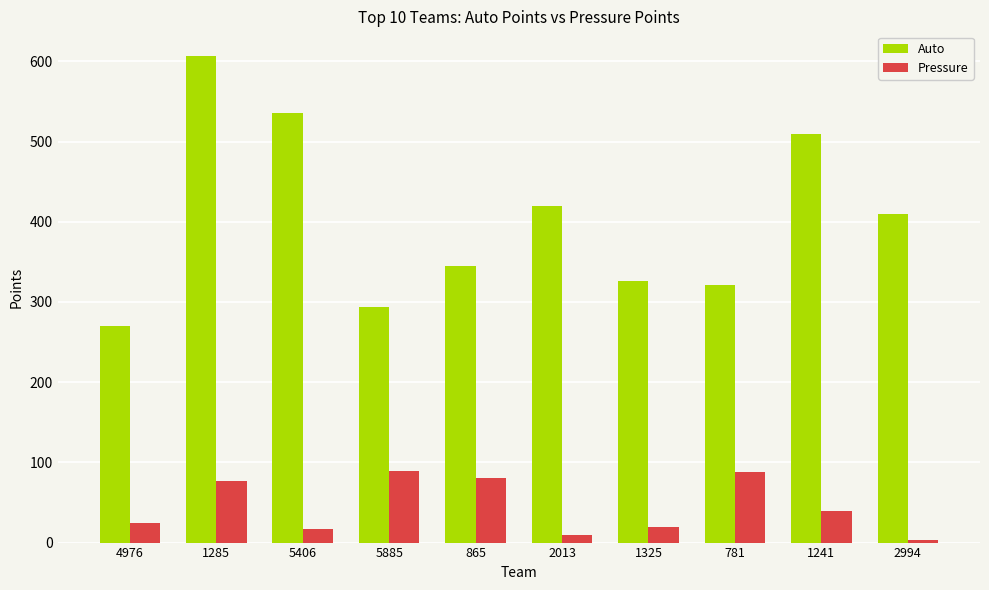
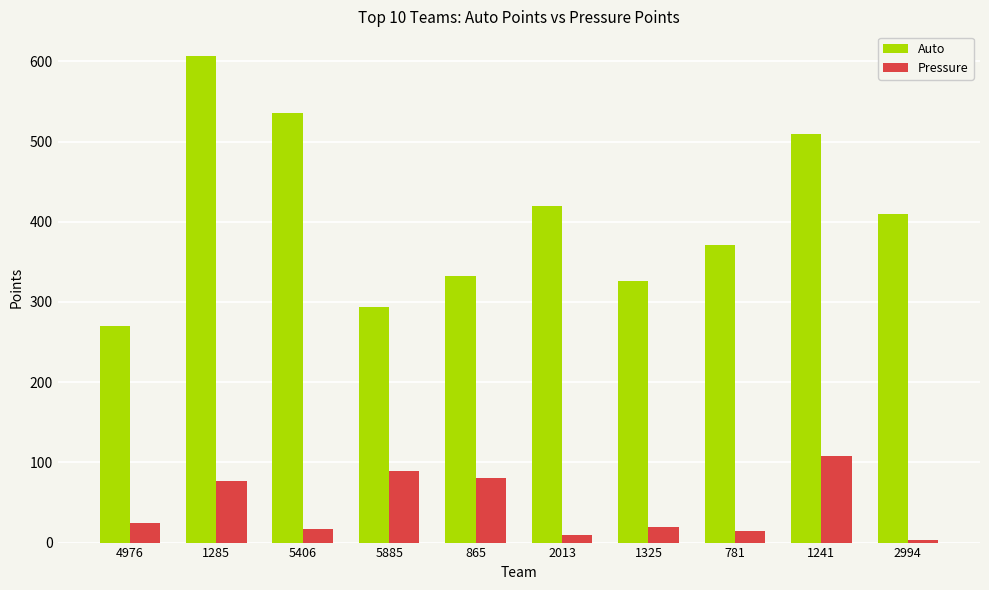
  {
    "Auto": {
      "4976": 270,
      "1285": 610,
      "5406": 540,
      "5885": 290,
-     "865": 340,
+     "865": 330,
      "2013": 420,
      "1325": 330,
-     "781": 320,
+     "781": 370,
      "1241": 510,
      "2994": 410
    },
    "Pressure": {
      "4976": 30,
      "1285": 80,
      "5406": 20,
      "5885": 90,
      "865": 80,
      "2013": 10,
      "1325": 20,
-     "781": 90,
-     "1241": 40
+     "781": 10,
+     "1241": 110
    }
  }
